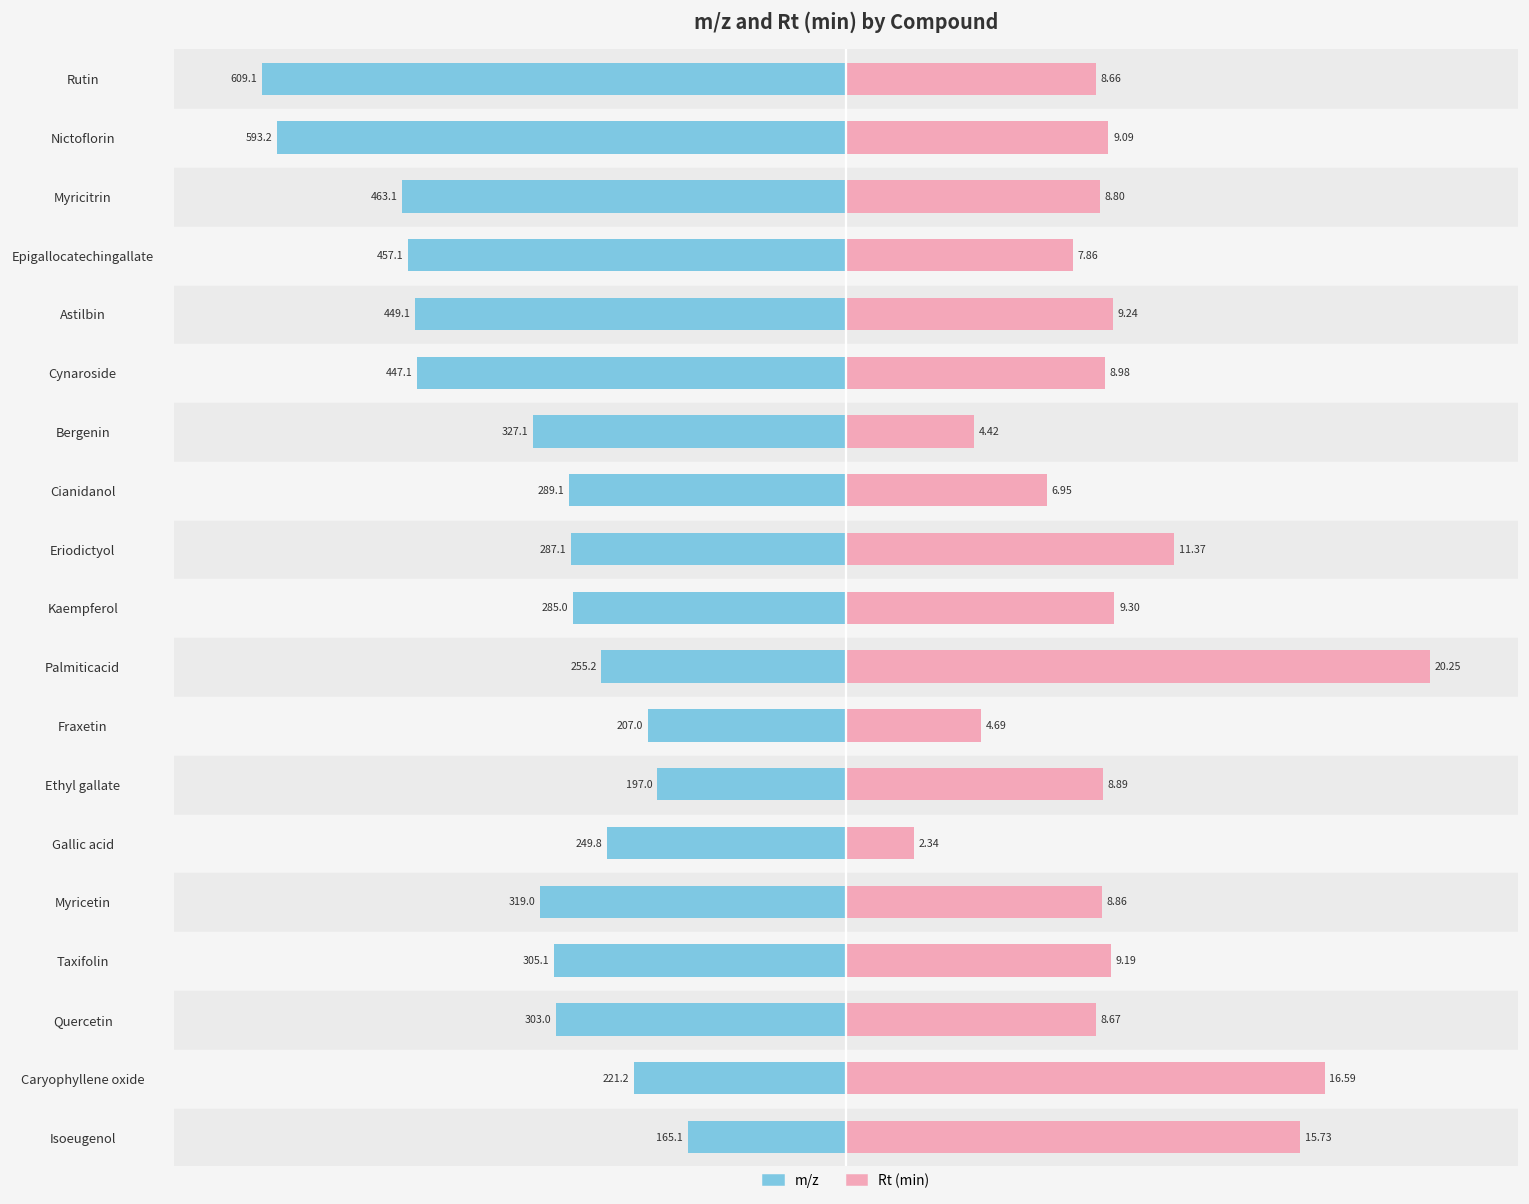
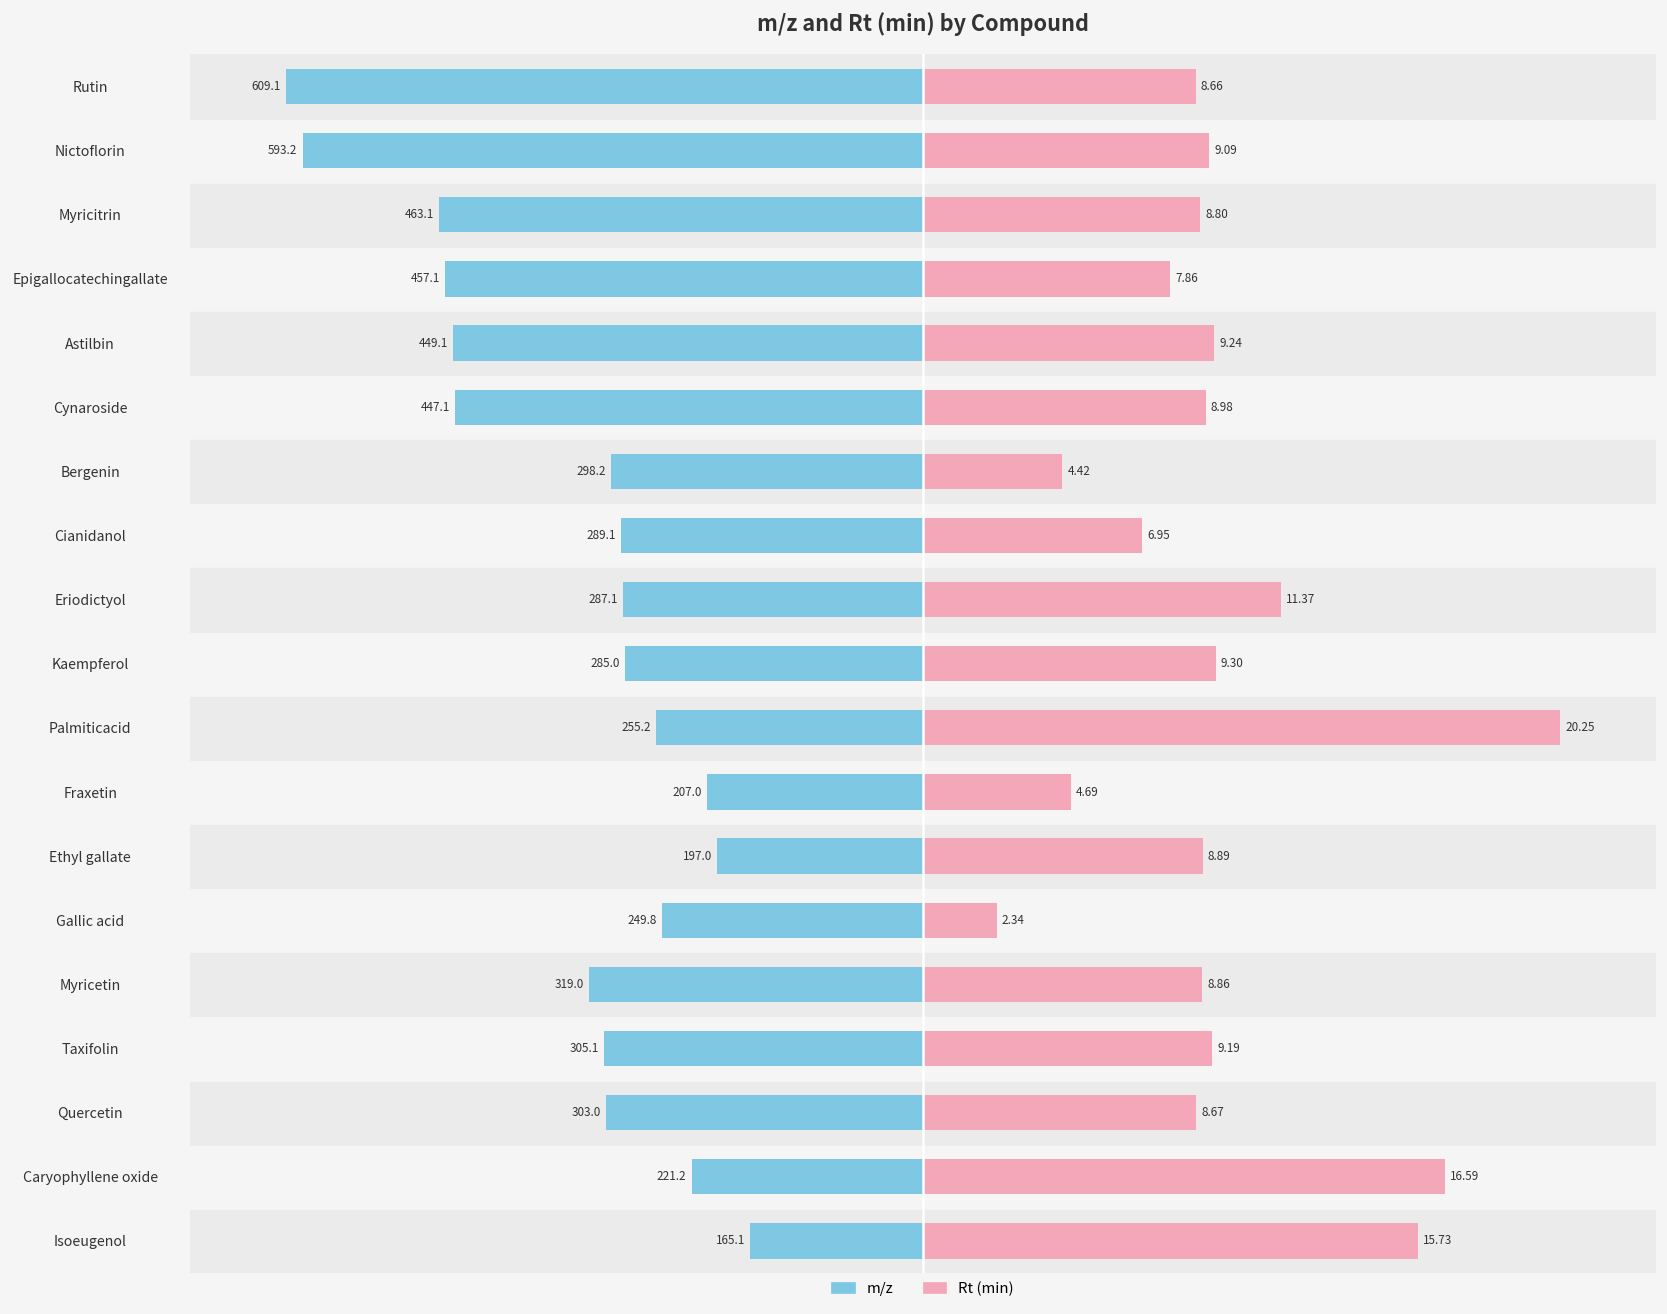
  {
    "m/z": {
-     "Bergenin": 327.1
+     "Bergenin": 298.2
    }
  }
